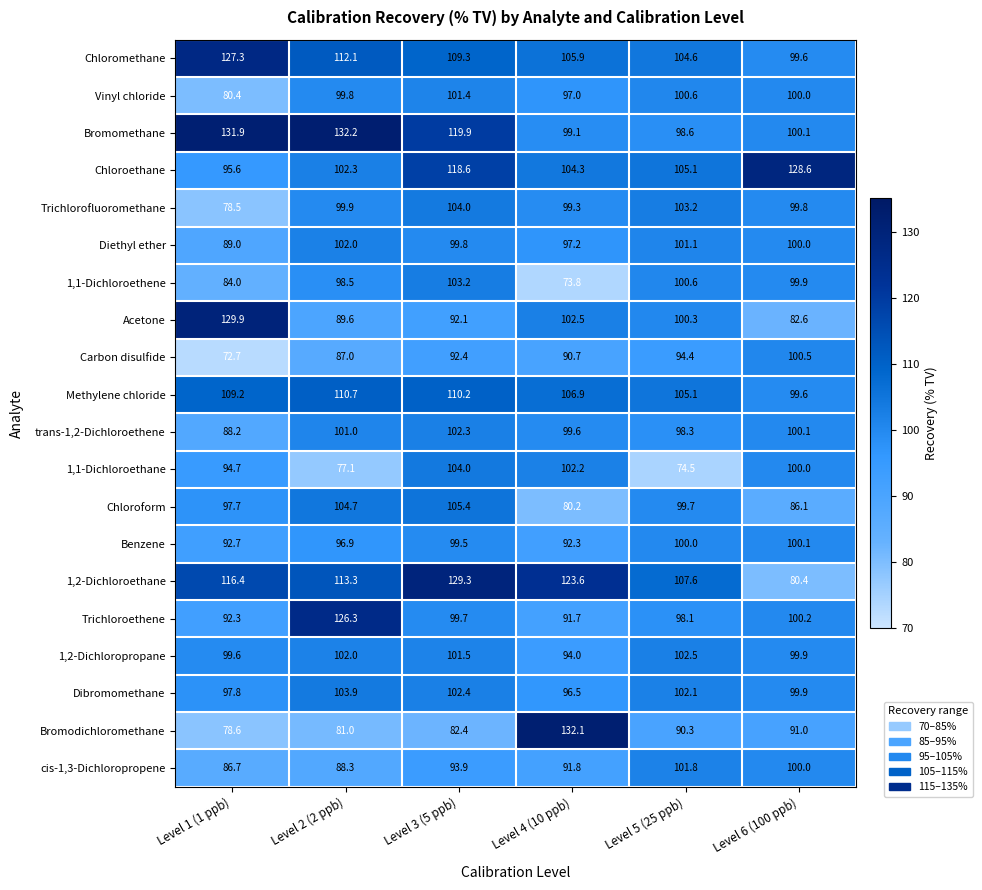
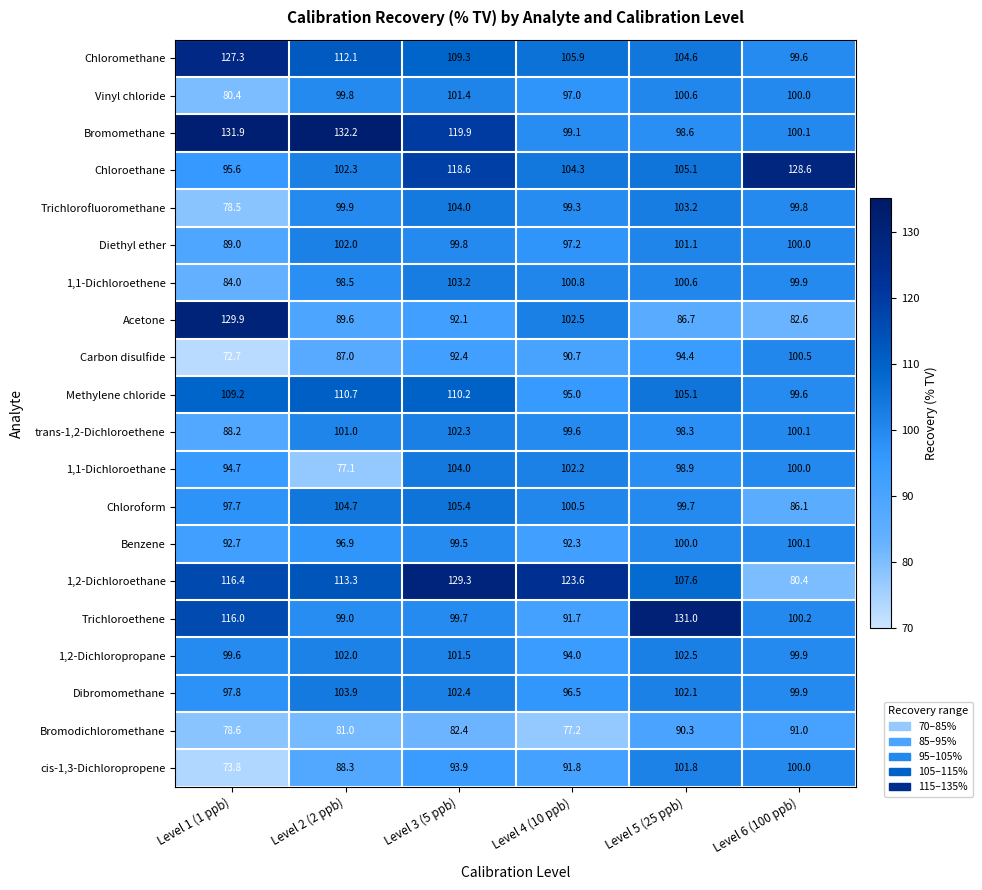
  {
    "Chloromethane": {
      "Level 1 (1 ppb)": 127.3,
      "Level 2 (2 ppb)": 112.1,
      "Level 3 (5 ppb)": 109.3,
      "Level 4 (10 ppb)": 105.9,
      "Level 5 (25 ppb)": 104.6,
      "Level 6 (100 ppb)": 99.6
    },
    "Vinyl chloride": {
      "Level 1 (1 ppb)": 80.4,
      "Level 2 (2 ppb)": 99.8,
      "Level 3 (5 ppb)": 101.4,
      "Level 4 (10 ppb)": 97.0,
      "Level 5 (25 ppb)": 100.6,
      "Level 6 (100 ppb)": 100.0
    },
    "Bromomethane": {
      "Level 1 (1 ppb)": 131.9,
      "Level 2 (2 ppb)": 132.2,
      "Level 3 (5 ppb)": 119.9,
      "Level 4 (10 ppb)": 99.1,
      "Level 5 (25 ppb)": 98.6,
      "Level 6 (100 ppb)": 100.1
    },
    "Chloroethane": {
      "Level 1 (1 ppb)": 95.6,
      "Level 2 (2 ppb)": 102.3,
      "Level 3 (5 ppb)": 118.6,
      "Level 4 (10 ppb)": 104.3,
      "Level 5 (25 ppb)": 105.1,
      "Level 6 (100 ppb)": 128.6
    },
    "Trichlorofluoromethane": {
      "Level 1 (1 ppb)": 78.5,
      "Level 2 (2 ppb)": 99.9,
      "Level 3 (5 ppb)": 104.0,
      "Level 4 (10 ppb)": 99.3,
      "Level 5 (25 ppb)": 103.2,
      "Level 6 (100 ppb)": 99.8
    },
    "Diethyl ether": {
      "Level 1 (1 ppb)": 89.0,
      "Level 2 (2 ppb)": 102.0,
      "Level 3 (5 ppb)": 99.8,
      "Level 4 (10 ppb)": 97.2,
      "Level 5 (25 ppb)": 101.1,
      "Level 6 (100 ppb)": 100.0
    },
    "1,1-Dichloroethene": {
      "Level 1 (1 ppb)": 84.0,
      "Level 2 (2 ppb)": 98.5,
      "Level 3 (5 ppb)": 103.2,
-     "Level 4 (10 ppb)": 73.8,
+     "Level 4 (10 ppb)": 100.8,
      "Level 5 (25 ppb)": 100.6,
      "Level 6 (100 ppb)": 99.9
    },
    "Acetone": {
      "Level 1 (1 ppb)": 129.9,
      "Level 2 (2 ppb)": 89.6,
      "Level 3 (5 ppb)": 92.1,
      "Level 4 (10 ppb)": 102.5,
-     "Level 5 (25 ppb)": 100.3,
+     "Level 5 (25 ppb)": 86.7,
      "Level 6 (100 ppb)": 82.6
    },
    "Carbon disulfide": {
      "Level 1 (1 ppb)": 72.7,
      "Level 2 (2 ppb)": 87.0,
      "Level 3 (5 ppb)": 92.4,
      "Level 4 (10 ppb)": 90.7,
      "Level 5 (25 ppb)": 94.4,
      "Level 6 (100 ppb)": 100.5
    },
    "Methylene chloride": {
      "Level 1 (1 ppb)": 109.2,
      "Level 2 (2 ppb)": 110.7,
      "Level 3 (5 ppb)": 110.2,
-     "Level 4 (10 ppb)": 106.9,
+     "Level 4 (10 ppb)": 95.0,
      "Level 5 (25 ppb)": 105.1,
      "Level 6 (100 ppb)": 99.6
    },
    "trans-1,2-Dichloroethene": {
      "Level 1 (1 ppb)": 88.2,
      "Level 2 (2 ppb)": 101.0,
      "Level 3 (5 ppb)": 102.3,
      "Level 4 (10 ppb)": 99.6,
      "Level 5 (25 ppb)": 98.3,
      "Level 6 (100 ppb)": 100.1
    },
    "1,1-Dichloroethane": {
      "Level 1 (1 ppb)": 94.7,
      "Level 2 (2 ppb)": 77.1,
      "Level 3 (5 ppb)": 104.0,
      "Level 4 (10 ppb)": 102.2,
-     "Level 5 (25 ppb)": 74.5,
+     "Level 5 (25 ppb)": 98.9,
      "Level 6 (100 ppb)": 100.0
    },
    "Chloroform": {
      "Level 1 (1 ppb)": 97.7,
      "Level 2 (2 ppb)": 104.7,
      "Level 3 (5 ppb)": 105.4,
-     "Level 4 (10 ppb)": 80.2,
+     "Level 4 (10 ppb)": 100.5,
      "Level 5 (25 ppb)": 99.7,
      "Level 6 (100 ppb)": 86.1
    },
    "Benzene": {
      "Level 1 (1 ppb)": 92.7,
      "Level 2 (2 ppb)": 96.9,
      "Level 3 (5 ppb)": 99.5,
      "Level 4 (10 ppb)": 92.3,
      "Level 5 (25 ppb)": 100.0,
      "Level 6 (100 ppb)": 100.1
    },
    "1,2-Dichloroethane": {
      "Level 1 (1 ppb)": 116.4,
      "Level 2 (2 ppb)": 113.3,
      "Level 3 (5 ppb)": 129.3,
      "Level 4 (10 ppb)": 123.6,
      "Level 5 (25 ppb)": 107.6,
      "Level 6 (100 ppb)": 80.4
    },
    "Trichloroethene": {
-     "Level 1 (1 ppb)": 92.3,
-     "Level 2 (2 ppb)": 126.3,
+     "Level 1 (1 ppb)": 116.0,
+     "Level 2 (2 ppb)": 99.0,
      "Level 3 (5 ppb)": 99.7,
      "Level 4 (10 ppb)": 91.7,
-     "Level 5 (25 ppb)": 98.1,
+     "Level 5 (25 ppb)": 131.0,
      "Level 6 (100 ppb)": 100.2
    },
    "1,2-Dichloropropane": {
      "Level 1 (1 ppb)": 99.6,
      "Level 2 (2 ppb)": 102.0,
      "Level 3 (5 ppb)": 101.5,
      "Level 4 (10 ppb)": 94.0,
      "Level 5 (25 ppb)": 102.5,
      "Level 6 (100 ppb)": 99.9
    },
    "Dibromomethane": {
      "Level 1 (1 ppb)": 97.8,
      "Level 2 (2 ppb)": 103.9,
      "Level 3 (5 ppb)": 102.4,
      "Level 4 (10 ppb)": 96.5,
      "Level 5 (25 ppb)": 102.1,
      "Level 6 (100 ppb)": 99.9
    },
    "Bromodichloromethane": {
      "Level 1 (1 ppb)": 78.6,
      "Level 2 (2 ppb)": 81.0,
      "Level 3 (5 ppb)": 82.4,
-     "Level 4 (10 ppb)": 132.1,
+     "Level 4 (10 ppb)": 77.2,
      "Level 5 (25 ppb)": 90.3,
      "Level 6 (100 ppb)": 91.0
    },
    "cis-1,3-Dichloropropene": {
-     "Level 1 (1 ppb)": 86.7,
+     "Level 1 (1 ppb)": 73.8,
      "Level 2 (2 ppb)": 88.3,
      "Level 3 (5 ppb)": 93.9,
      "Level 4 (10 ppb)": 91.8,
      "Level 5 (25 ppb)": 101.8,
      "Level 6 (100 ppb)": 100.0
    }
  }
